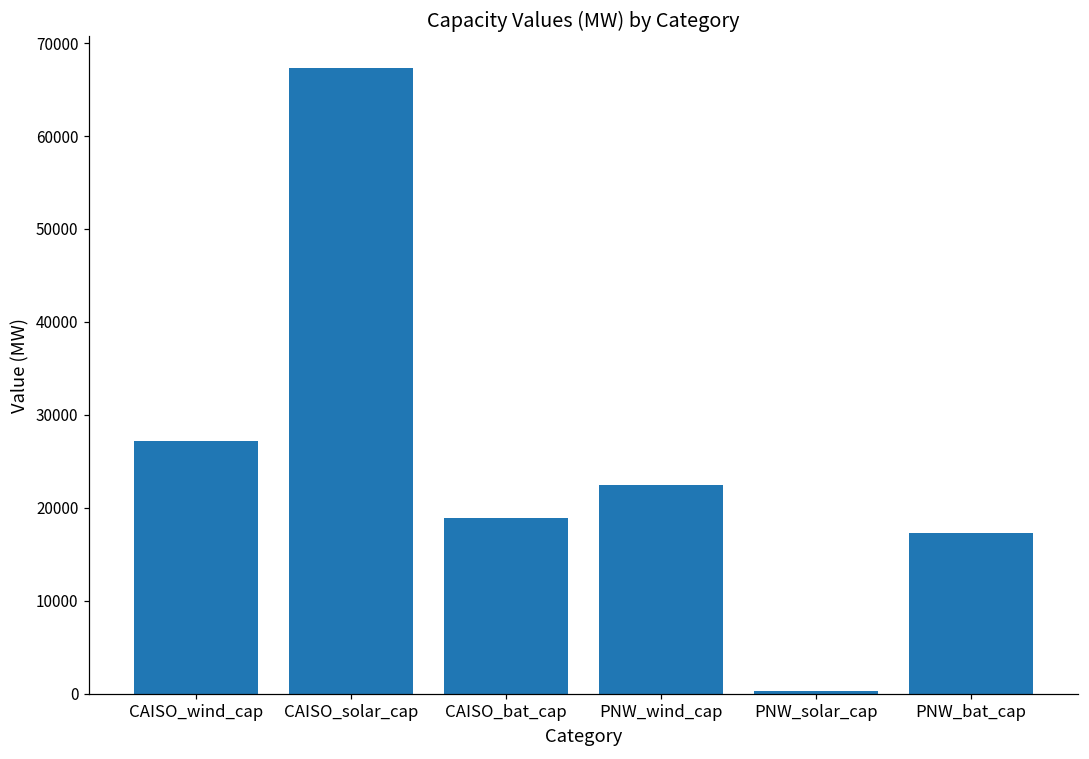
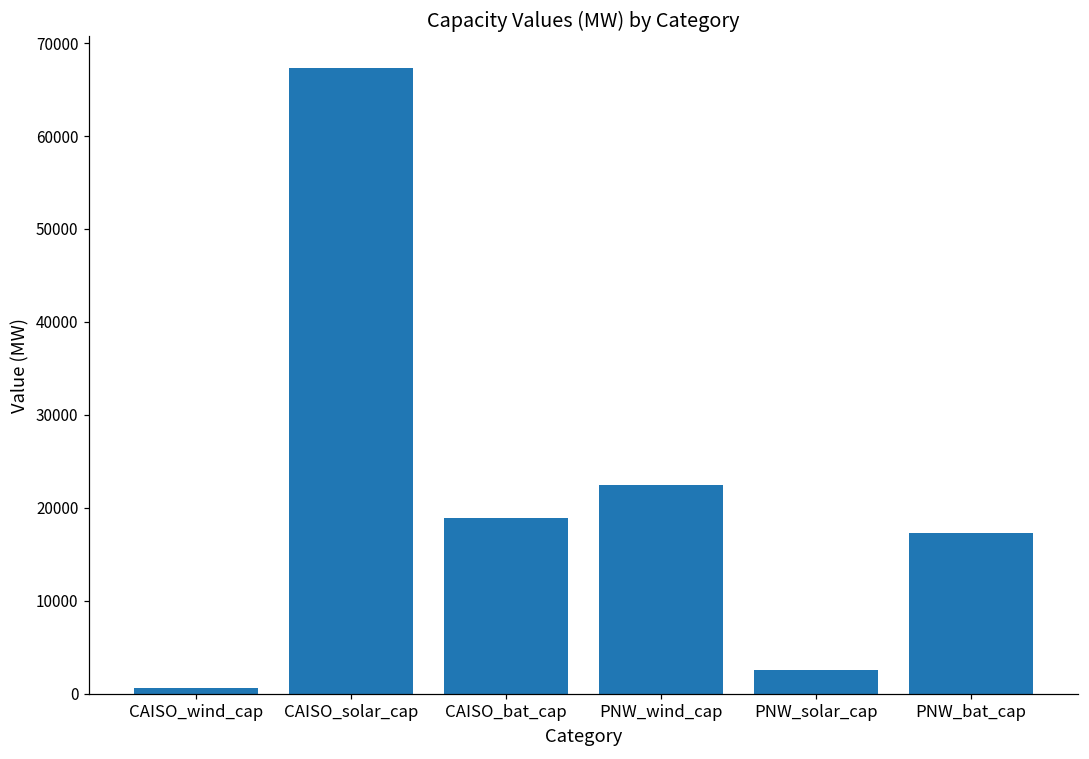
  {
-   "CAISO_wind_cap": 27000,
+   "CAISO_wind_cap": 1000,
    "CAISO_solar_cap": 67000,
    "CAISO_bat_cap": 19000,
    "PNW_wind_cap": 22000,
-   "PNW_solar_cap": 0,
+   "PNW_solar_cap": 3000,
    "PNW_bat_cap": 17000
  }
